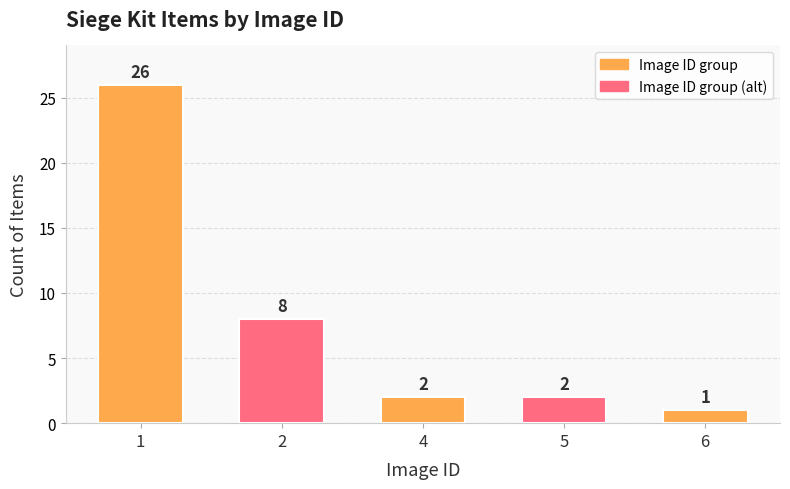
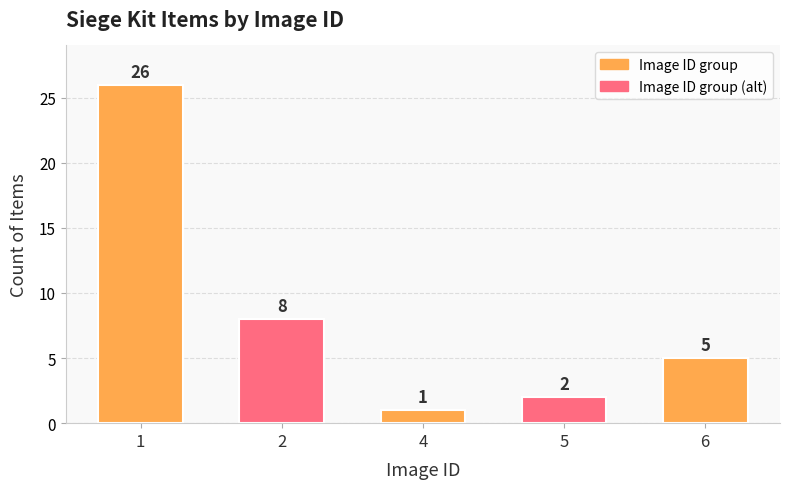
  {
    "1": 26,
    "2": 8,
-   "4": 2,
+   "4": 1,
    "5": 2,
-   "6": 1
+   "6": 5
  }
